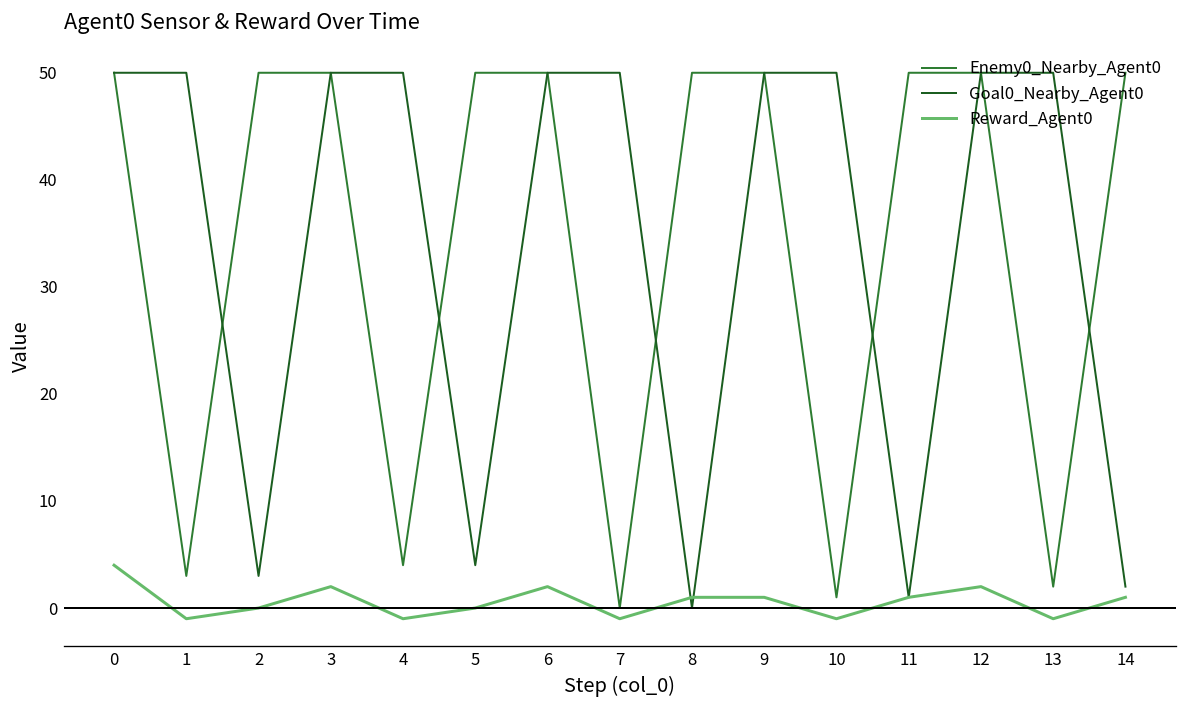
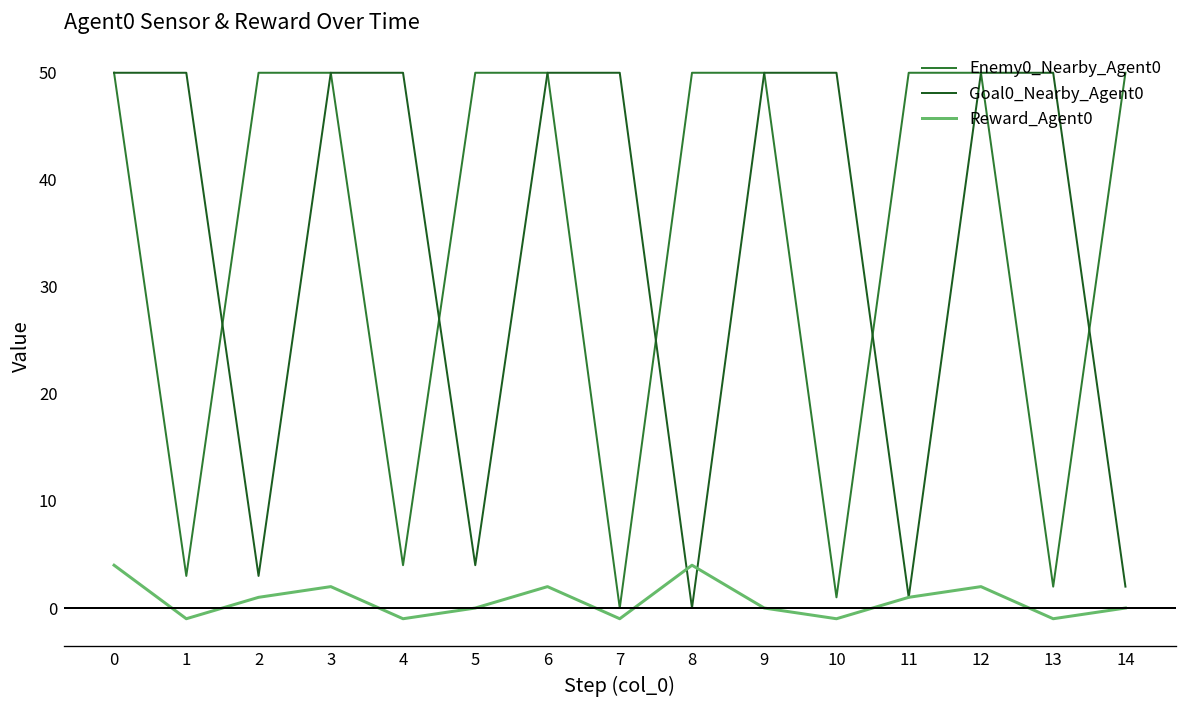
  {
    "Reward_Agent0": {
      "0": 4,
      "1": -1,
-     "2": 0,
+     "2": 1,
      "3": 2,
      "4": -1,
      "5": 0,
      "6": 2,
      "7": -1,
-     "8": 1,
-     "9": 1,
+     "8": 4,
+     "9": 0,
      "10": -1,
      "12": 2,
      "13": -1,
-     "14": 1
+     "14": 0
    }
  }
